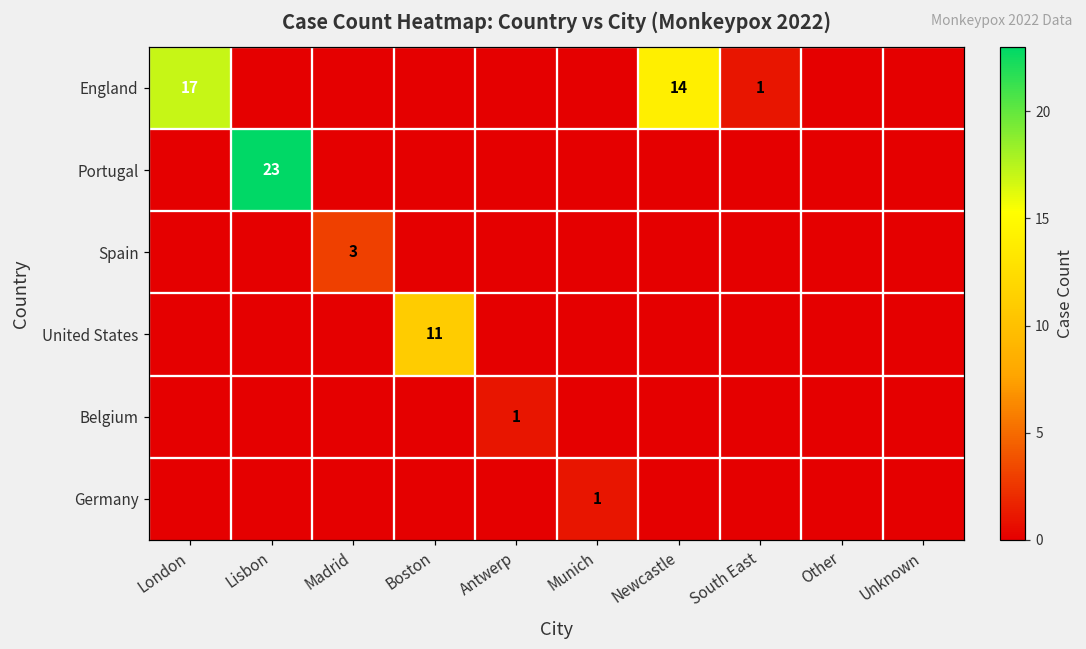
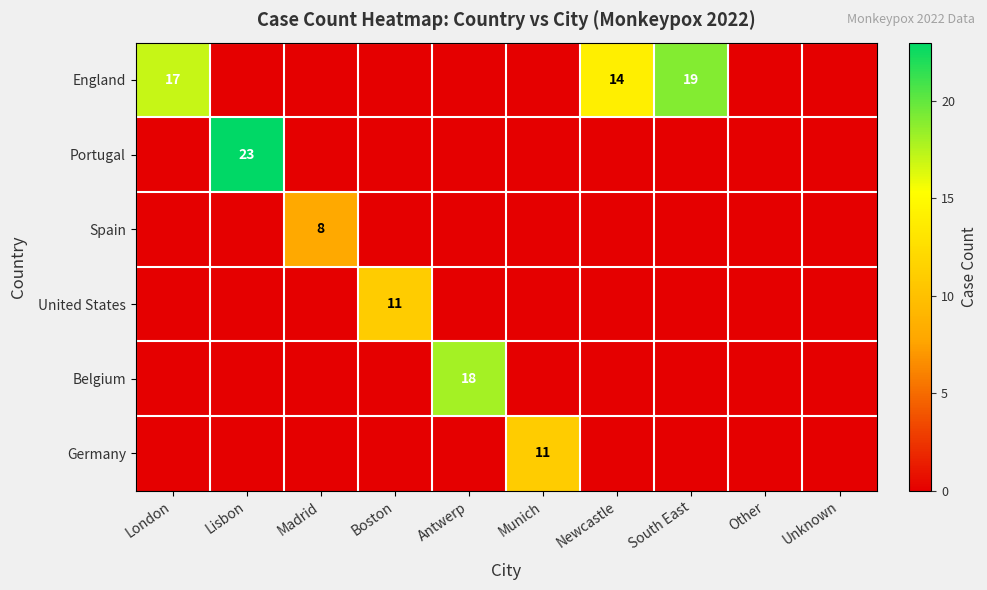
  {
    "England": {
      "London": 17,
      "Newcastle": 14,
-     "South East": 1
+     "South East": 19
    },
    "Portugal": {
      "Lisbon": 23
    },
    "Spain": {
-     "Madrid": 3
+     "Madrid": 8
    },
    "United States": {
      "Boston": 11
    },
    "Belgium": {
-     "Antwerp": 1
+     "Antwerp": 18
    },
    "Germany": {
-     "Munich": 1
+     "Munich": 11
    }
  }
